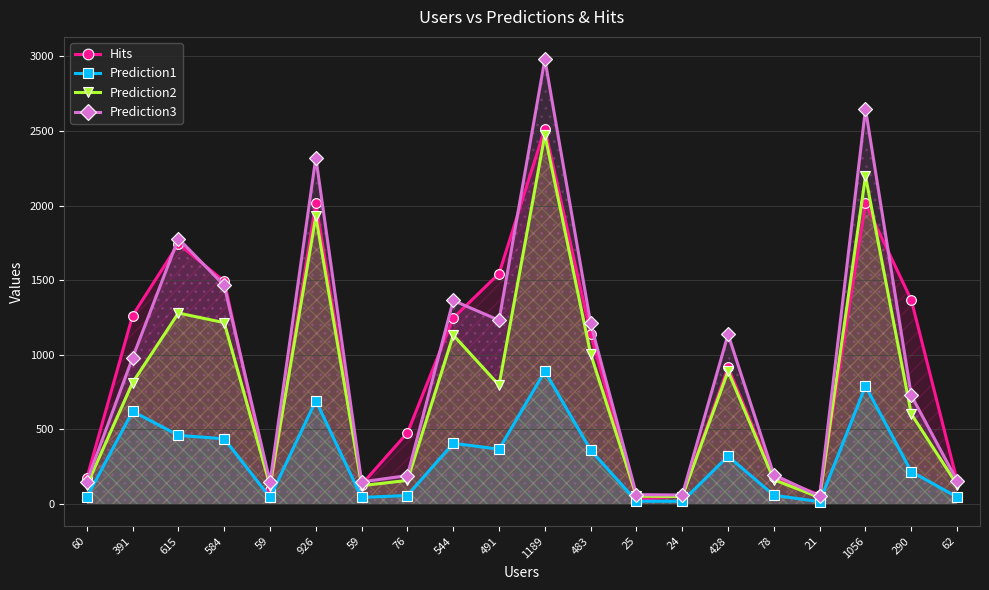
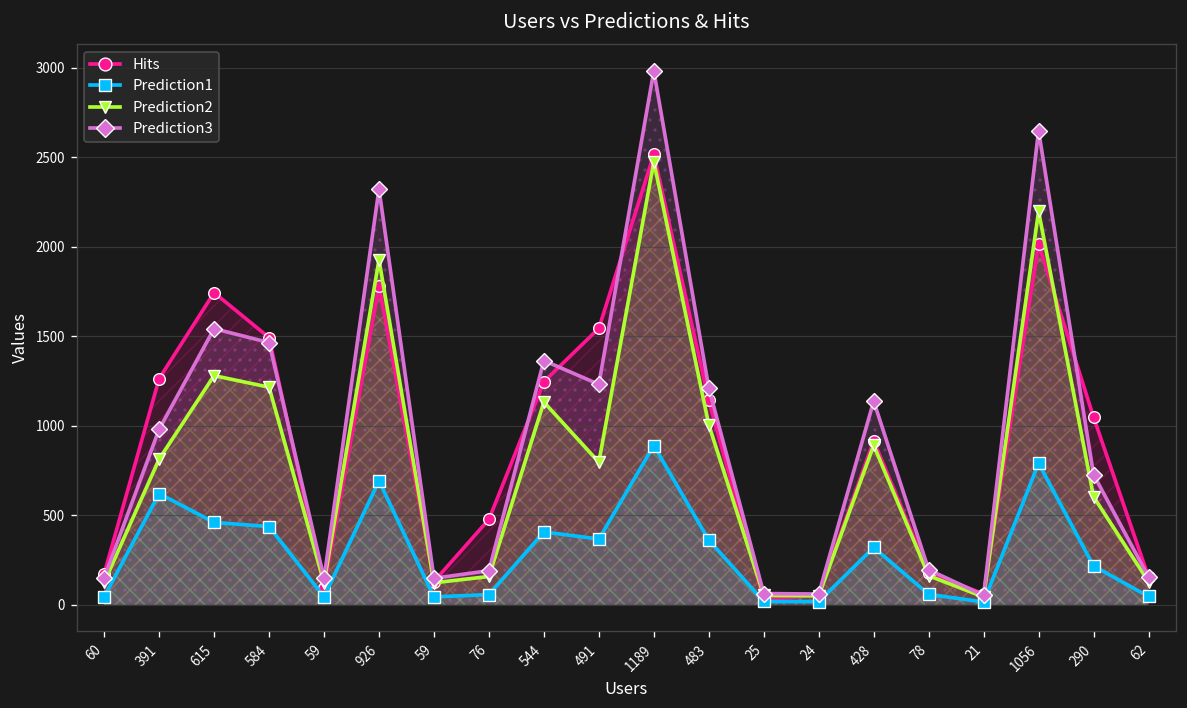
  {
    "Hits": {
      "60": 170,
      "391": 1260,
      "615": 1740,
      "584": 1490,
-     "926": 2020,
+     "926": 1780,
      "76": 480,
      "544": 1250,
      "491": 1540,
      "1189": 2520,
      "483": 1140,
      "428": 920,
      "1056": 2010,
-     "290": 1370
+     "290": 1050
    },
    "Prediction1": {
      "60": 40,
      "391": 620,
      "615": 460,
      "584": 440,
      "926": 690,
      "76": 60,
      "544": 410,
      "491": 370,
      "1189": 890,
      "483": 360,
      "24": 20,
      "428": 320,
      "78": 60,
      "21": 20,
      "1056": 790,
      "290": 220,
      "62": 50
    },
    "Prediction2": {
      "60": 120,
      "391": 810,
      "615": 1280,
      "584": 1220,
      "926": 1930,
      "76": 160,
      "544": 1130,
      "491": 800,
      "1189": 2470,
      "483": 1000,
      "428": 890,
      "1056": 2200,
      "290": 600,
      "62": 130
    },
    "Prediction3": {
      "60": 150,
      "391": 980,
-     "615": 1780,
+     "615": 1540,
      "584": 1460,
      "926": 2320,
      "76": 190,
      "544": 1360,
      "491": 1230,
      "1189": 2980,
      "483": 1210,
      "428": 1140,
      "1056": 2650,
      "290": 730
    }
  }
